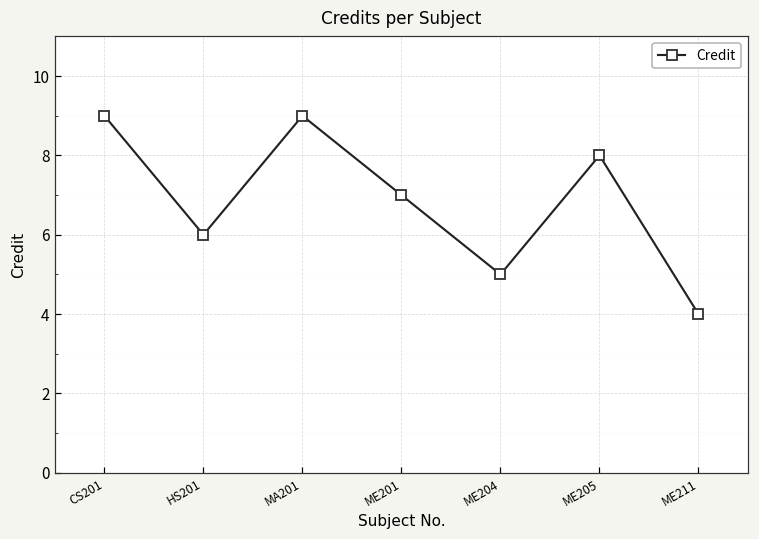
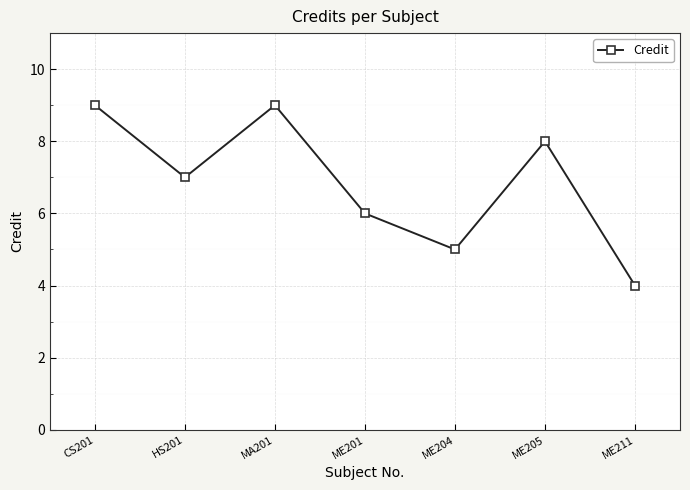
  {
    "CS201": 9,
-   "HS201": 6,
+   "HS201": 7,
    "MA201": 9,
-   "ME201": 7,
+   "ME201": 6,
    "ME204": 5,
    "ME205": 8,
    "ME211": 4
  }
